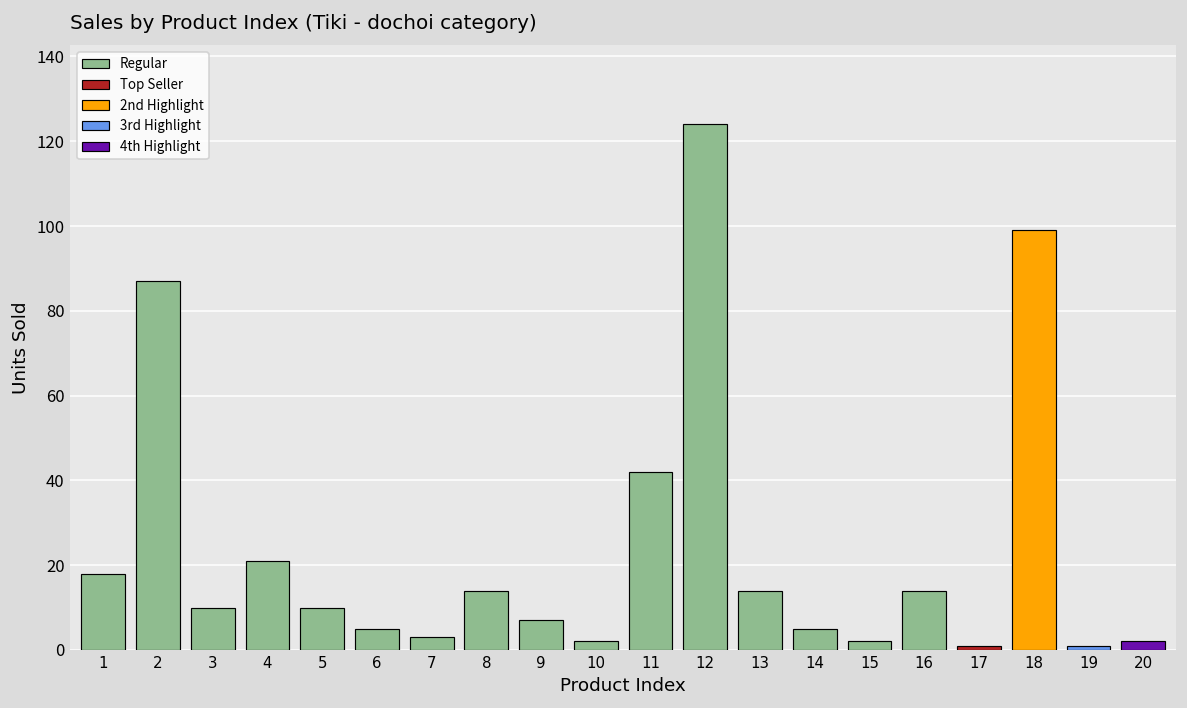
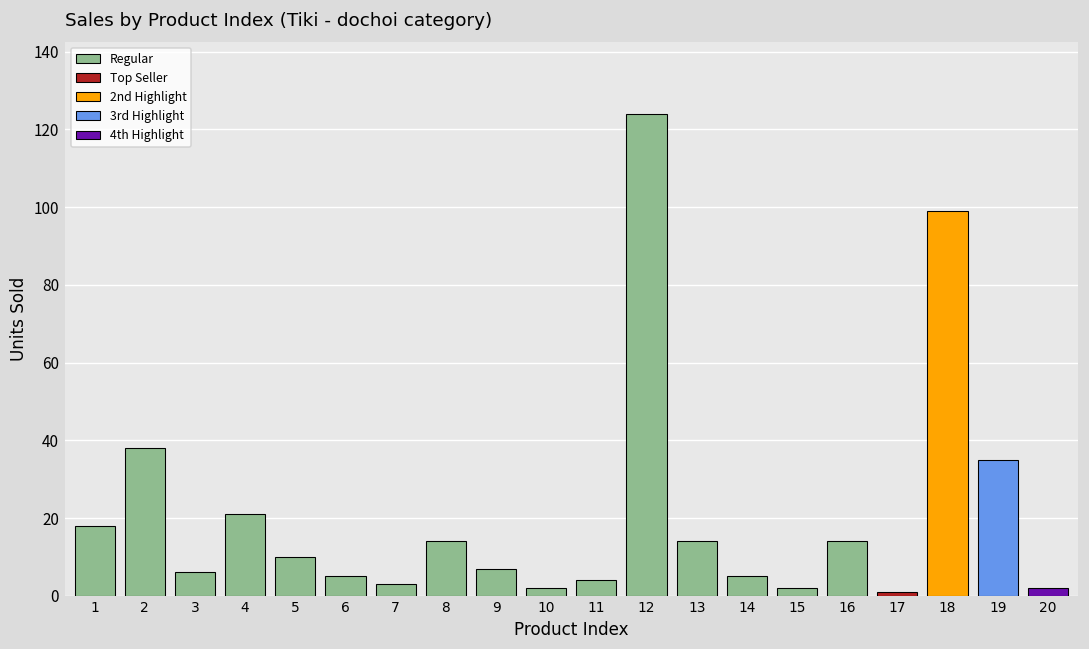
  {
    "1": 18,
-   "2": 87,
-   "3": 10,
+   "2": 38,
+   "3": 6,
    "4": 21,
    "5": 10,
    "6": 5,
    "7": 3,
    "8": 14,
    "9": 7,
    "10": 2,
-   "11": 42,
+   "11": 4,
    "12": 124,
    "13": 14,
    "14": 5,
    "15": 2,
    "16": 14,
    "17": 1,
    "18": 99,
-   "19": 1,
+   "19": 35,
    "20": 2
  }
